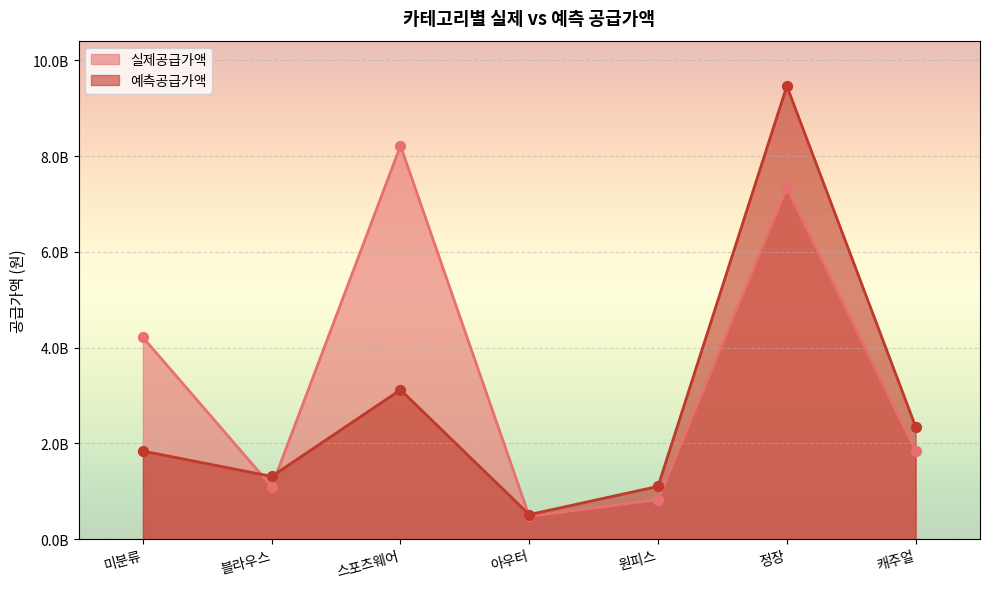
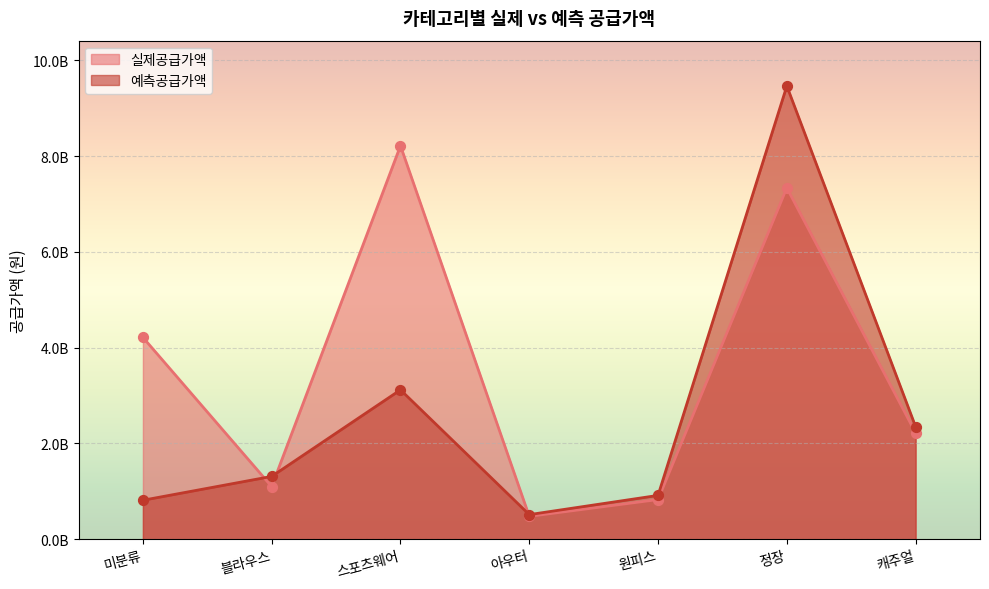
  {
    "실제공급가액": {
      "미분류": 4200000000,
      "블라우스": 1100000000,
      "스포츠웨어": 8200000000,
      "원피스": 800000000,
      "정장": 7300000000,
-     "캐주얼": 1900000000
+     "캐주얼": 2200000000
    },
    "예측공급가액": {
-     "미분류": 1800000000,
+     "미분류": 800000000,
      "블라우스": 1300000000,
      "스포츠웨어": 3100000000,
-     "원피스": 1100000000,
+     "원피스": 900000000,
      "정장": 9500000000,
      "캐주얼": 2400000000
    }
  }
